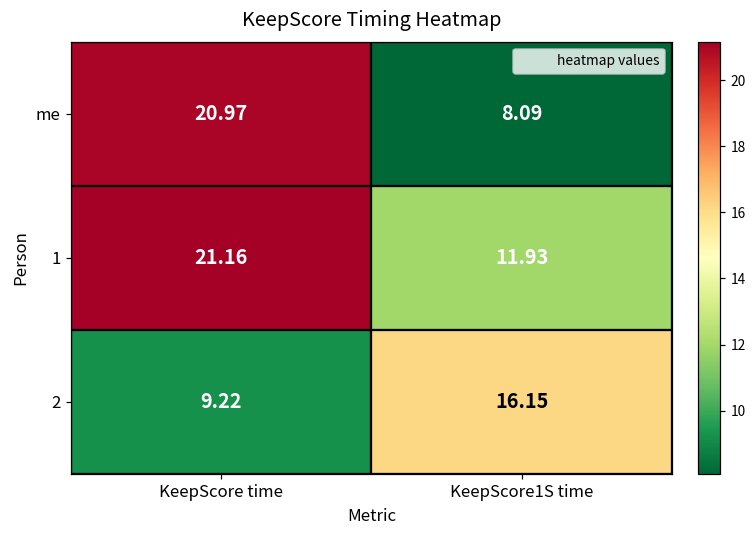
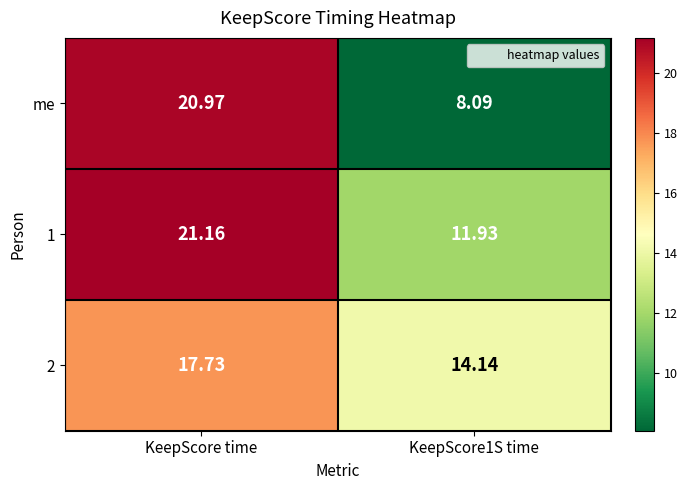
  {
    "me": {
      "KeepScore time": 20.97,
      "KeepScore1S time": 8.09
    },
    "1": {
      "KeepScore time": 21.16,
      "KeepScore1S time": 11.93
    },
    "2": {
-     "KeepScore time": 9.22,
-     "KeepScore1S time": 16.15
+     "KeepScore time": 17.73,
+     "KeepScore1S time": 14.14
    }
  }
